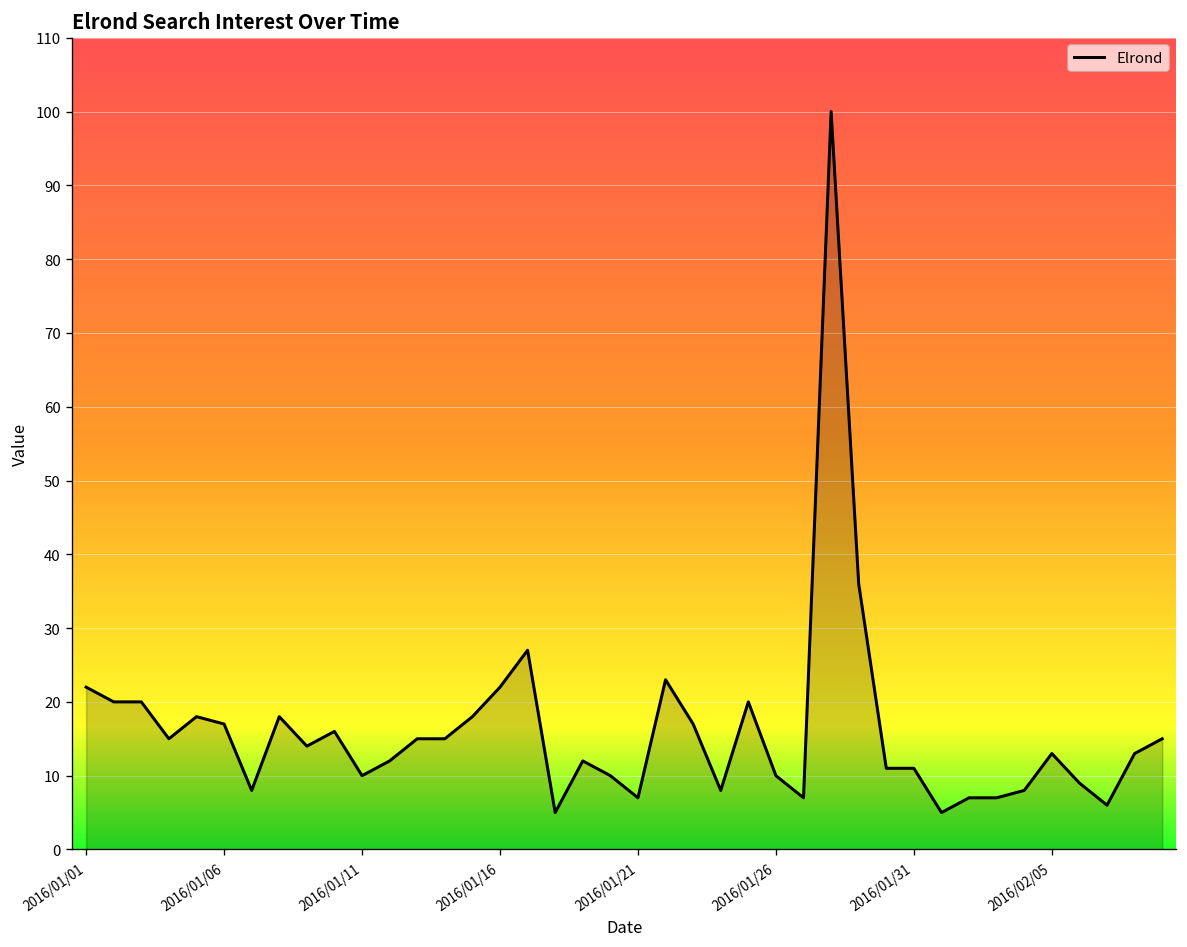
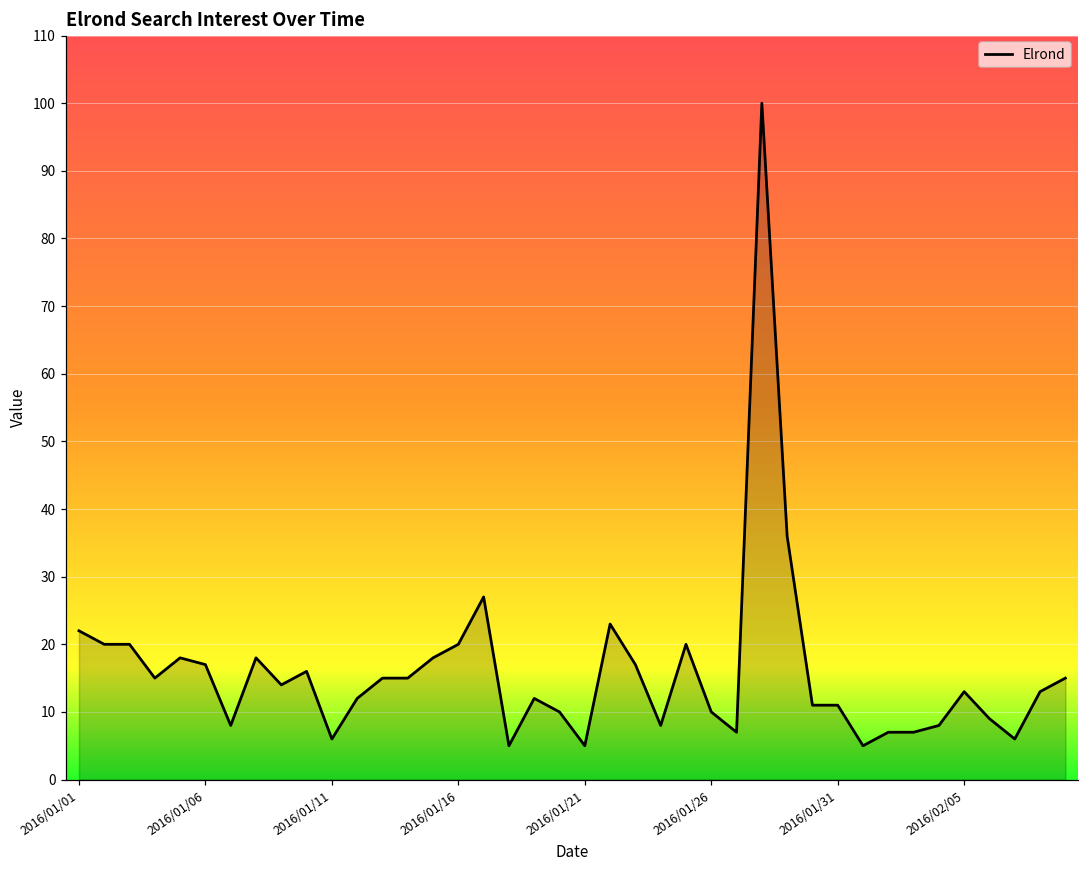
  {
    "2016/01/01": 22,
    "2016/01/06": 17,
-   "2016/01/11": 10,
-   "2016/01/16": 22,
-   "2016/01/21": 7,
+   "2016/01/11": 6,
+   "2016/01/16": 20,
+   "2016/01/21": 5,
    "2016/01/26": 10,
    "2016/01/31": 11,
    "2016/02/05": 13
  }
